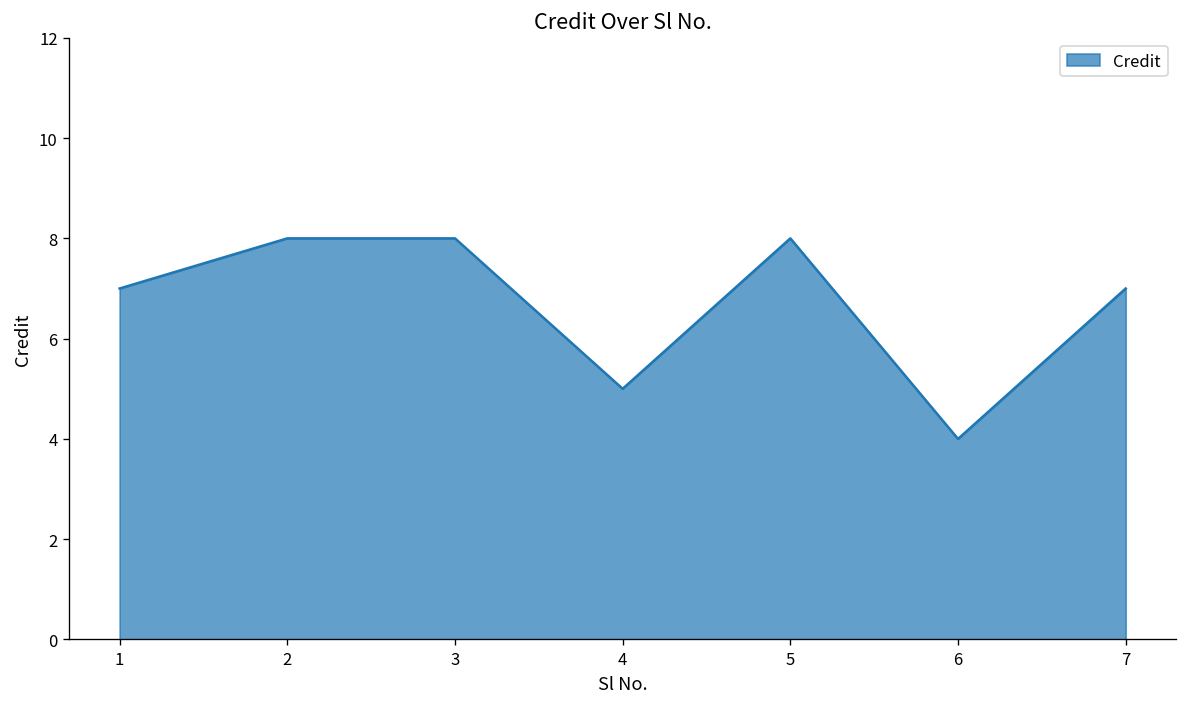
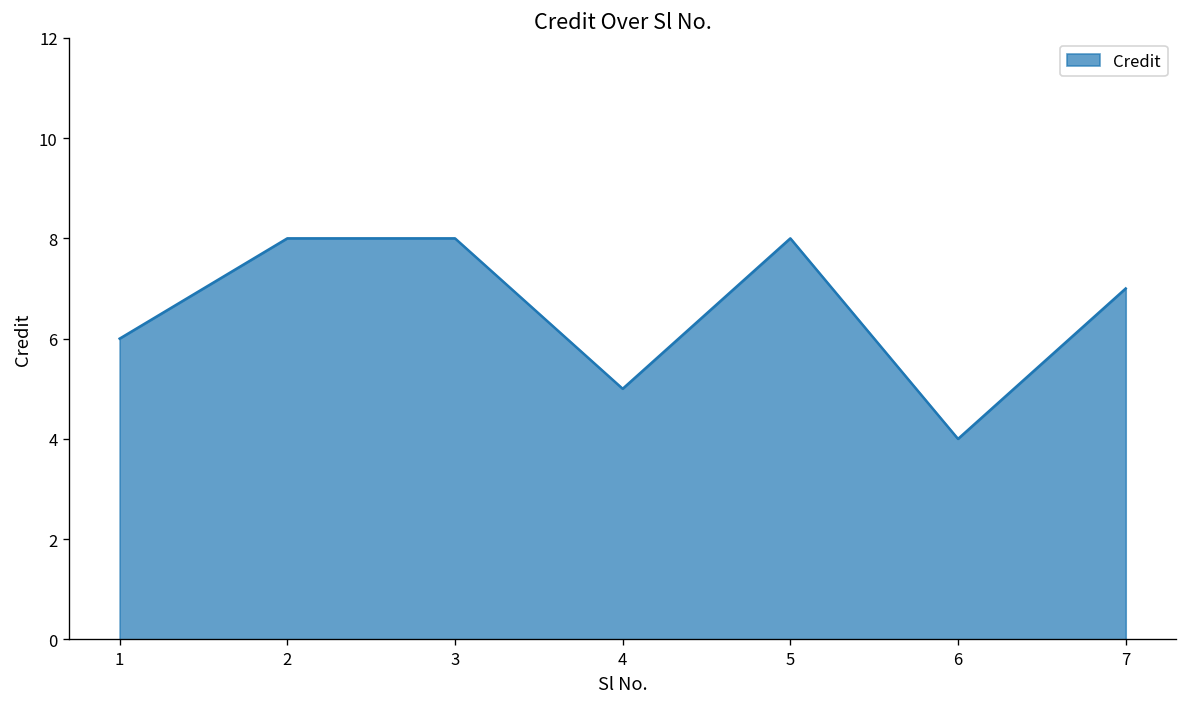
  {
-   "1": 7,
+   "1": 6,
    "2": 8,
    "3": 8,
    "4": 5,
    "5": 8,
    "6": 4,
    "7": 7
  }
